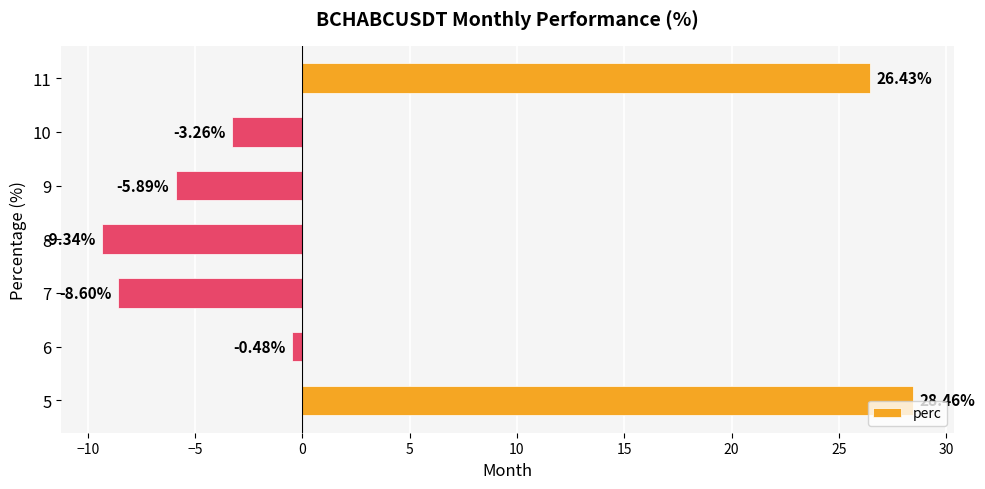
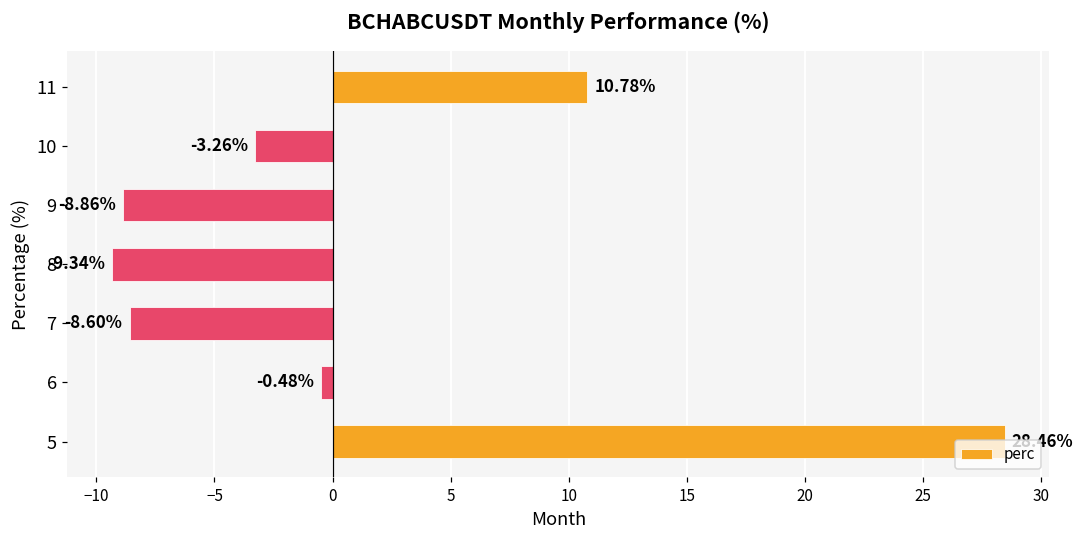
  {
-   "11": "26.43%",
+   "11": "10.78%",
    "10": "-3.26%",
-   "9": "-5.89%",
+   "9": "-8.86%",
    "8": "-9.34%",
    "7": "-8.60%",
    "6": "-0.48%"
  }
